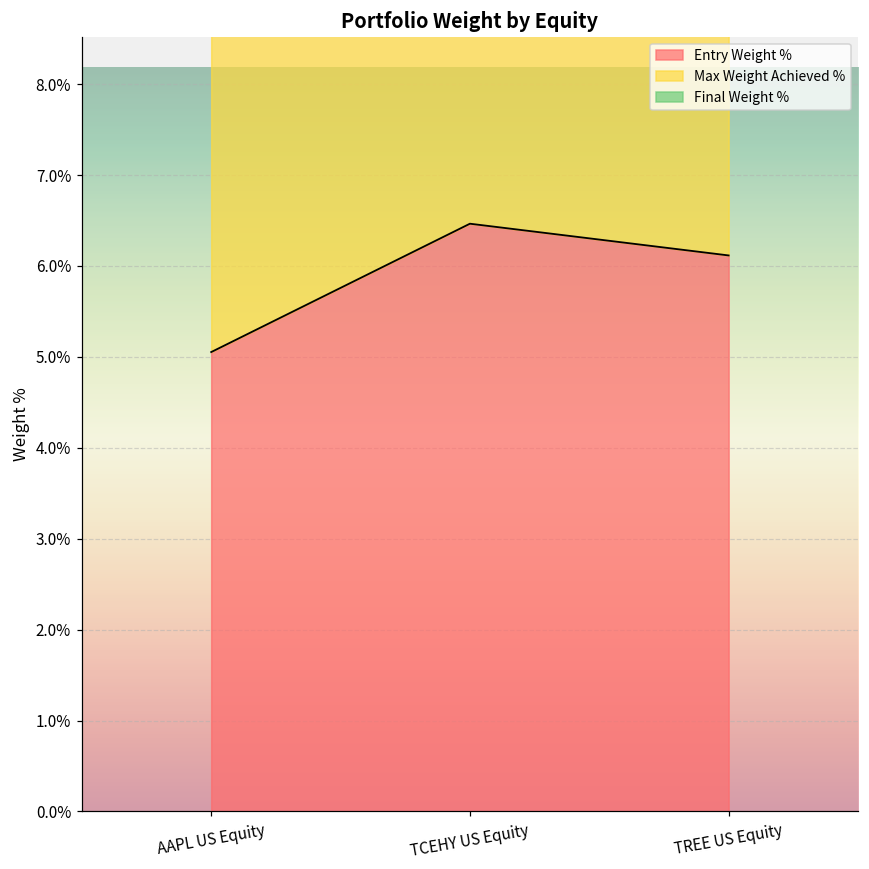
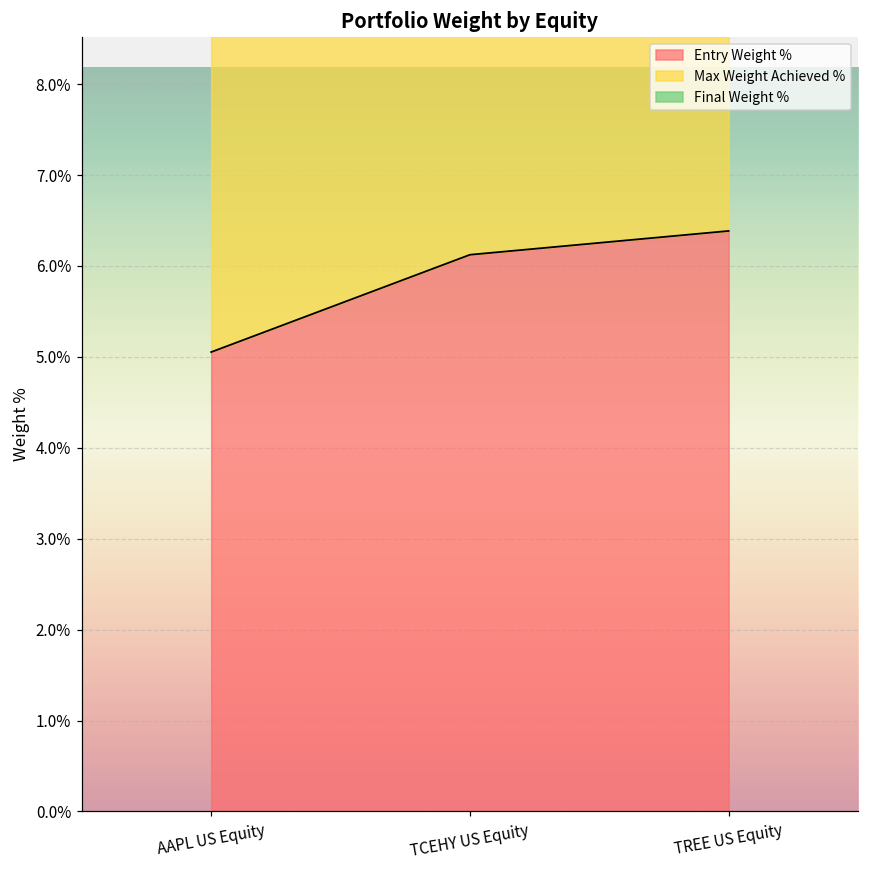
  {
    "Entry Weight %": {
      "AAPL US Equity": "5.1%",
-     "TCEHY US Equity": "6.5%",
-     "TREE US Equity": "6.1%"
+     "TCEHY US Equity": "6.1%",
+     "TREE US Equity": "6.4%"
    }
  }
